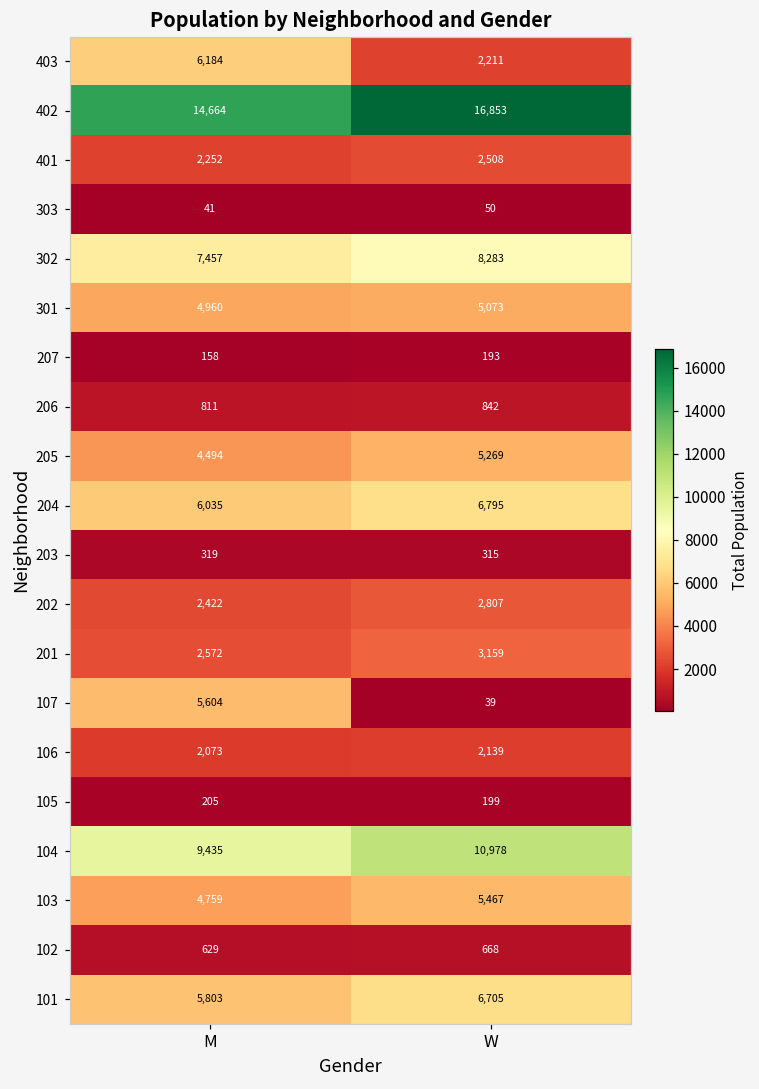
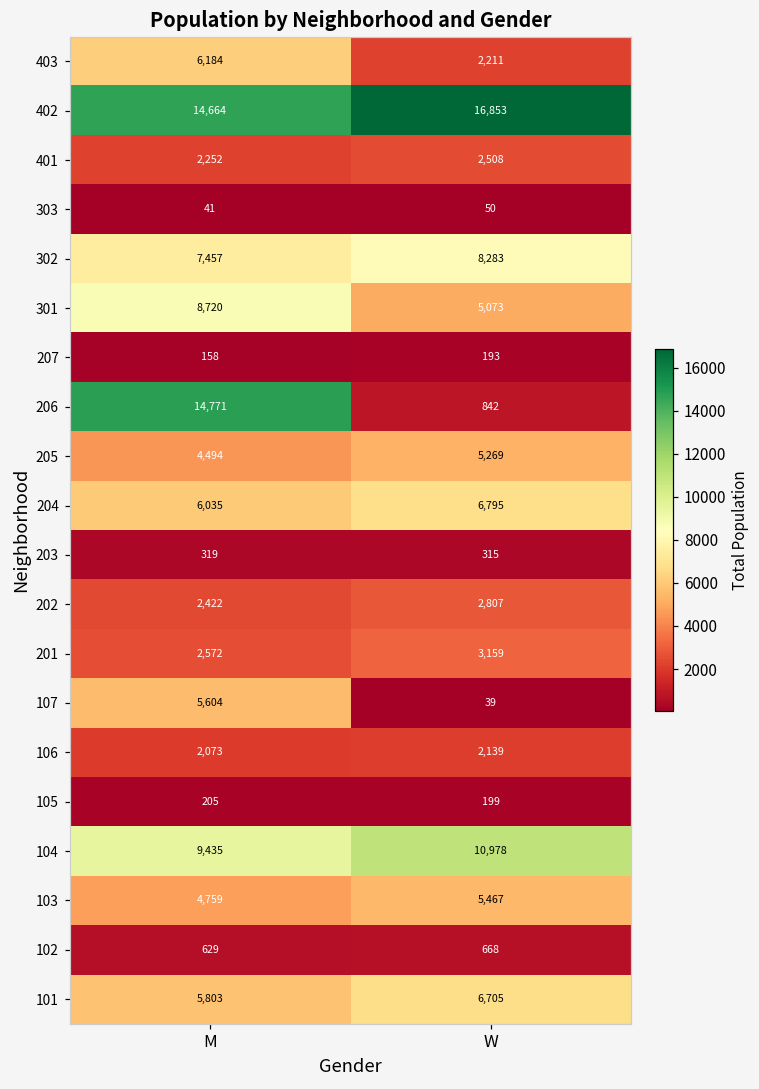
  {
    "403": {
      "M": "6,184",
      "W": "2,211"
    },
    "402": {
      "M": "14,664",
      "W": "16,853"
    },
    "401": {
      "M": "2,252",
      "W": "2,508"
    },
    "303": {
      "M": "41",
      "W": "50"
    },
    "302": {
      "M": "7,457",
      "W": "8,283"
    },
    "301": {
-     "M": "4,960",
+     "M": "8,720",
      "W": "5,073"
    },
    "207": {
      "M": "158",
      "W": "193"
    },
    "206": {
-     "M": "811",
+     "M": "14,771",
      "W": "842"
    },
    "205": {
      "M": "4,494",
      "W": "5,269"
    },
    "204": {
      "M": "6,035",
      "W": "6,795"
    },
    "203": {
      "M": "319",
      "W": "315"
    },
    "202": {
      "M": "2,422",
      "W": "2,807"
    },
    "201": {
      "M": "2,572",
      "W": "3,159"
    },
    "107": {
      "M": "5,604",
      "W": "39"
    },
    "106": {
      "M": "2,073",
      "W": "2,139"
    },
    "105": {
      "M": "205",
      "W": "199"
    },
    "104": {
      "M": "9,435",
      "W": "10,978"
    },
    "103": {
      "M": "4,759",
      "W": "5,467"
    },
    "102": {
      "M": "629",
      "W": "668"
    },
    "101": {
      "M": "5,803",
      "W": "6,705"
    }
  }
